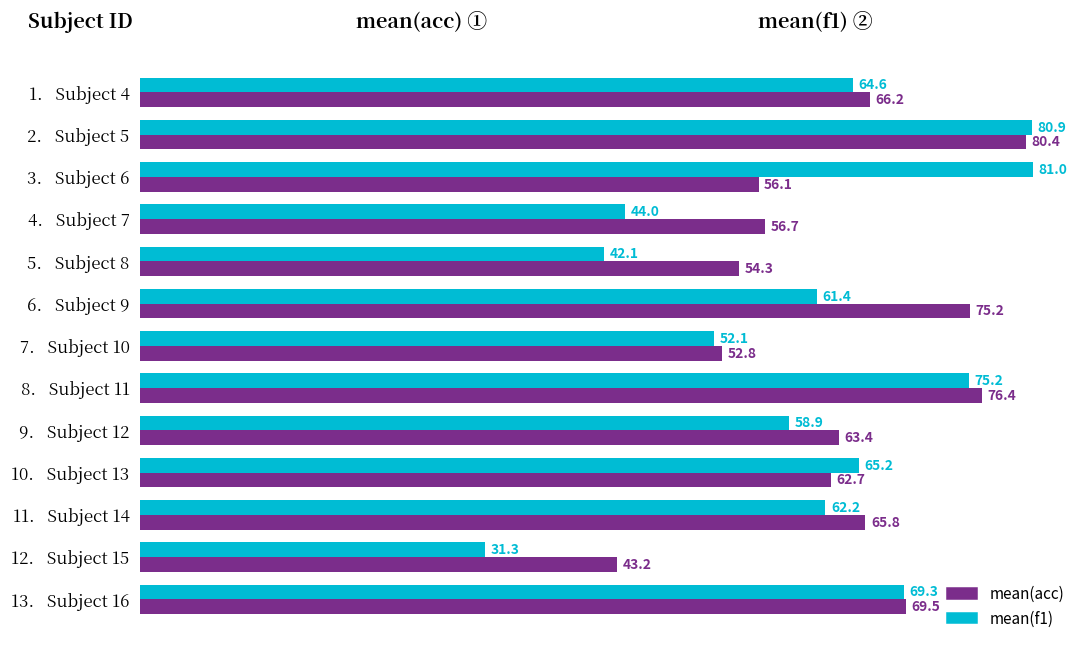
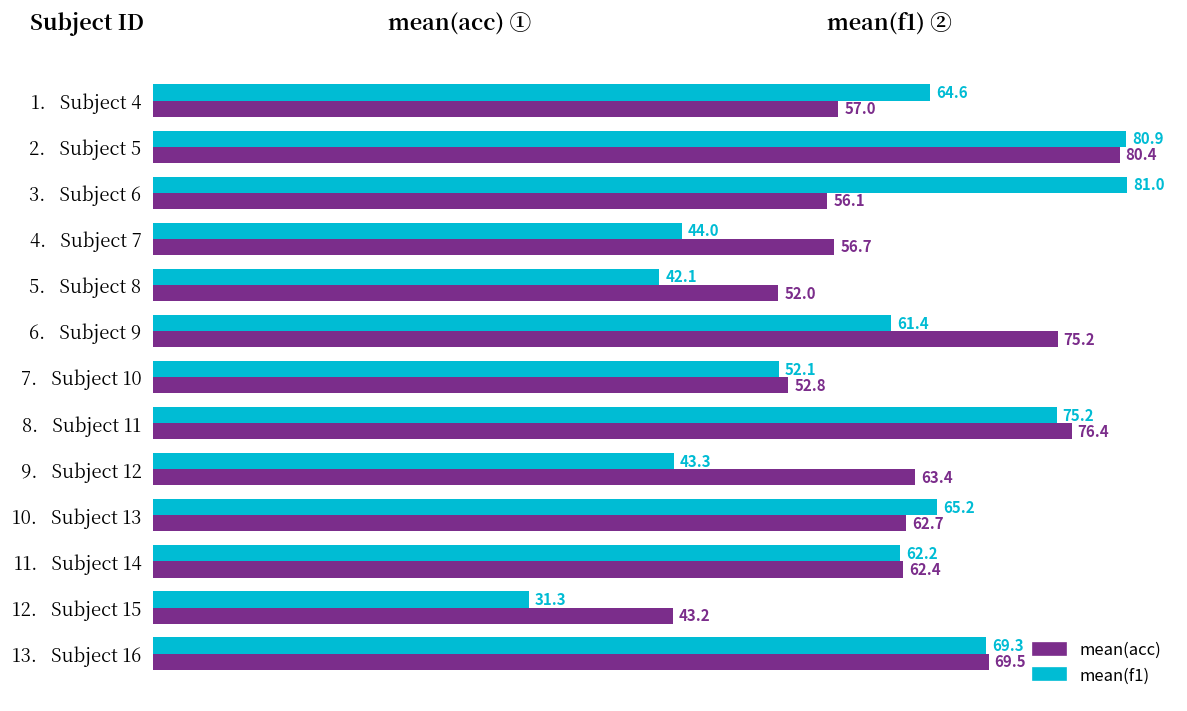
  {
    "mean(acc)": {
-     "1. Subject 4": 66.2,
+     "1. Subject 4": 57.0,
      "2. Subject 5": 80.4,
      "3. Subject 6": 56.1,
      "4. Subject 7": 56.7,
-     "5. Subject 8": 54.3,
+     "5. Subject 8": 52.0,
      "6. Subject 9": 75.2,
      "7. Subject 10": 52.8,
      "8. Subject 11": 76.4,
      "9. Subject 12": 63.4,
      "10. Subject 13": 62.7,
-     "11. Subject 14": 65.8,
+     "11. Subject 14": 62.4,
      "12. Subject 15": 43.2,
      "13. Subject 16": 69.5
    },
    "mean(f1)": {
      "1. Subject 4": 64.6,
      "2. Subject 5": 80.9,
      "3. Subject 6": 81.0,
      "4. Subject 7": 44.0,
      "5. Subject 8": 42.1,
      "6. Subject 9": 61.4,
      "7. Subject 10": 52.1,
      "8. Subject 11": 75.2,
-     "9. Subject 12": 58.9,
+     "9. Subject 12": 43.3,
      "10. Subject 13": 65.2,
      "11. Subject 14": 62.2,
      "12. Subject 15": 31.3,
      "13. Subject 16": 69.3
    }
  }
